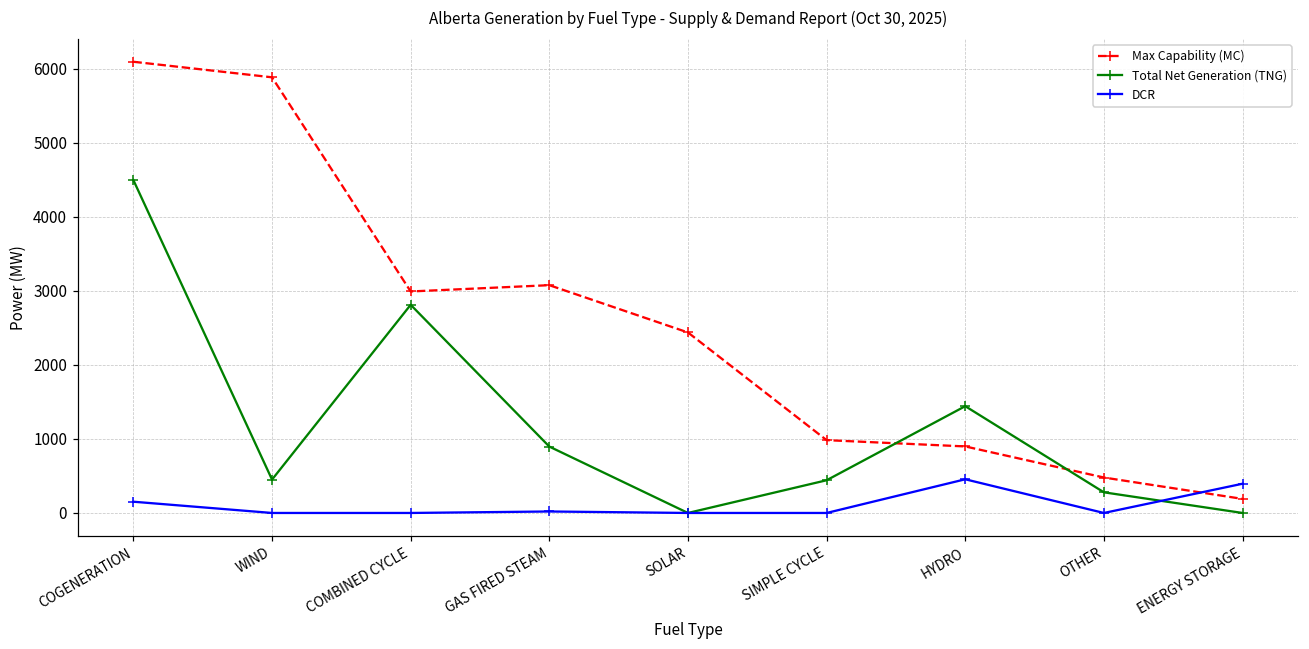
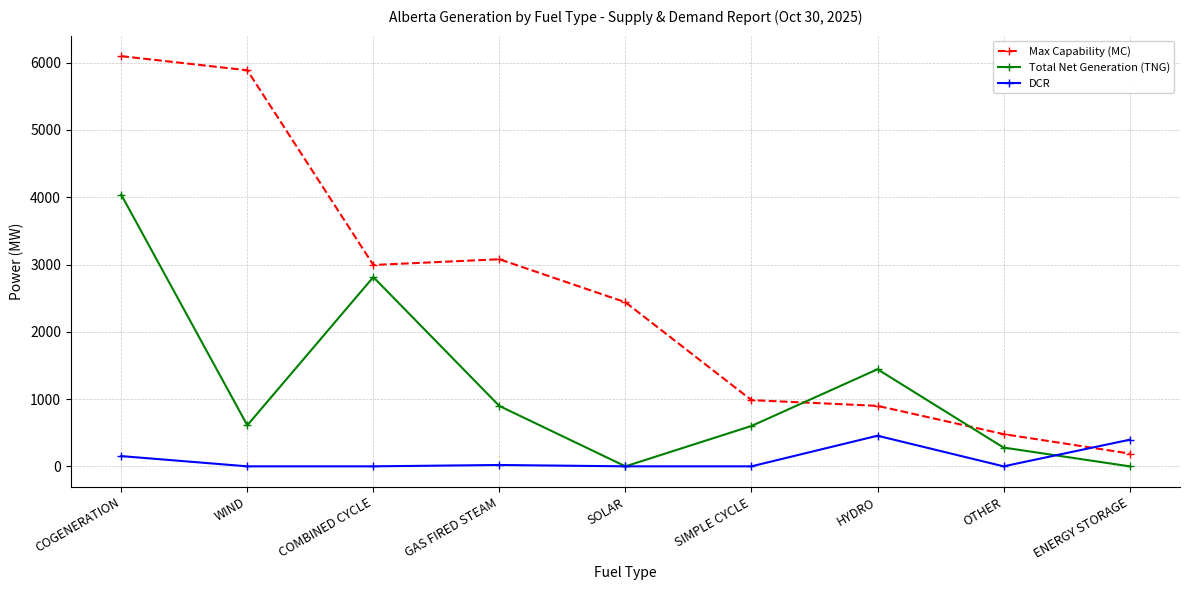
  {
    "Max Capability (MC)": {
      "COGENERATION": 6100,
      "WIND": 5900,
      "COMBINED CYCLE": 3000,
      "GAS FIRED STEAM": 3100,
      "SOLAR": 2400,
      "SIMPLE CYCLE": 1000,
      "HYDRO": 900,
      "OTHER": 500,
      "ENERGY STORAGE": 200
    },
    "Total Net Generation (TNG)": {
-     "COGENERATION": 4500,
-     "WIND": 500,
+     "COGENERATION": 4000,
+     "WIND": 600,
      "COMBINED CYCLE": 2800,
      "GAS FIRED STEAM": 900,
-     "SIMPLE CYCLE": 400,
+     "SIMPLE CYCLE": 600,
      "HYDRO": 1400,
      "OTHER": 300,
      "ENERGY STORAGE": 0
    },
    "DCR": {
      "COGENERATION": 200,
      "WIND": 0,
      "COMBINED CYCLE": 0,
      "GAS FIRED STEAM": 0,
      "SIMPLE CYCLE": 0,
      "HYDRO": 500,
      "OTHER": 0,
      "ENERGY STORAGE": 400
    }
  }
